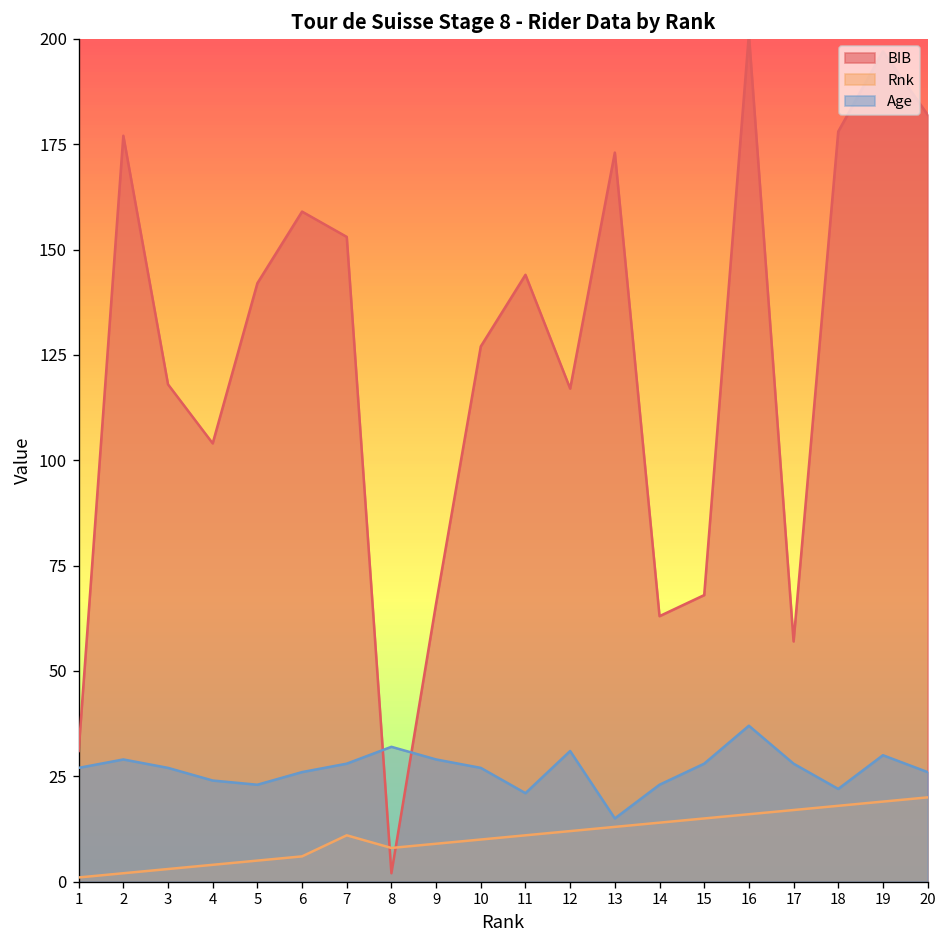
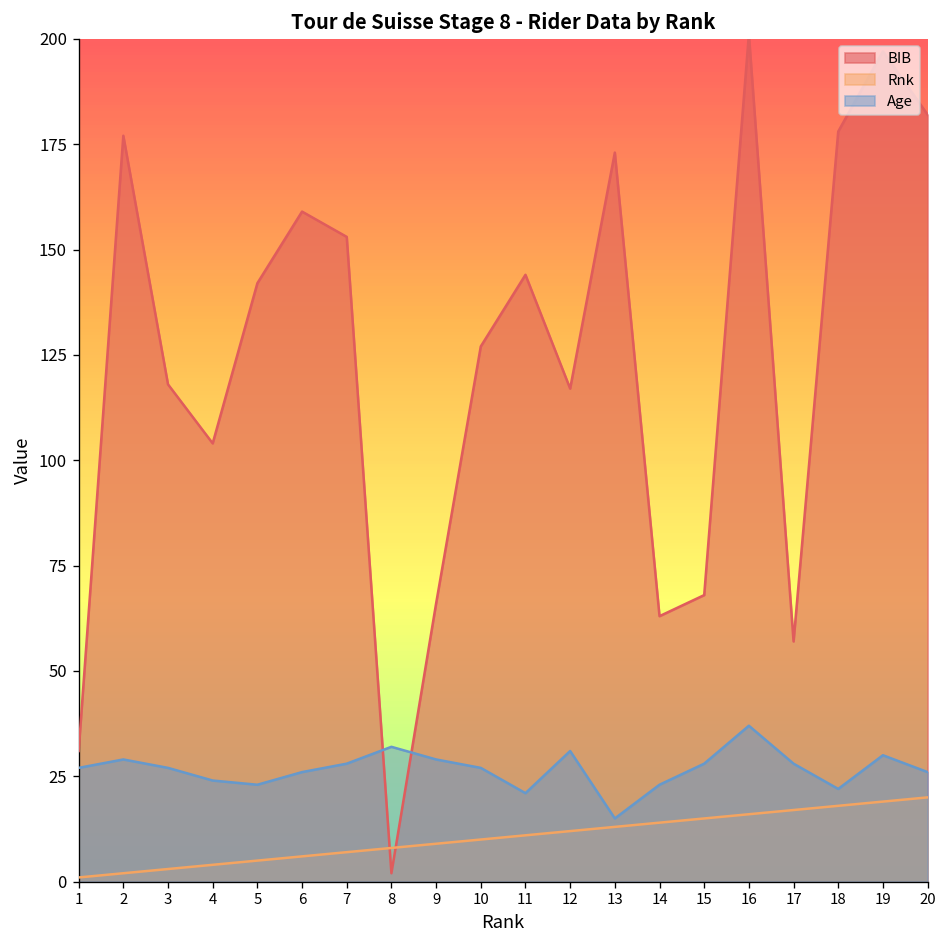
  {
    "BIB": {
      "1": 31,
      "2": 177,
      "3": 118,
      "4": 104,
      "5": 142,
      "6": 159,
      "7": 153,
      "8": 2,
      "9": 66,
      "10": 127,
      "11": 144,
      "12": 117,
      "13": 173,
      "14": 63,
      "15": 68,
      "17": 57,
      "18": 178,
      "20": 182
    },
    "Rnk": {
      "1": 1,
      "2": 2,
      "3": 3,
      "4": 4,
      "5": 5,
      "6": 6,
-     "7": 11,
+     "7": 7,
      "8": 8,
      "9": 9,
      "10": 10,
      "11": 11,
      "12": 12,
      "13": 13,
      "14": 14,
      "15": 15,
      "16": 16,
      "17": 17,
      "18": 18,
      "19": 19,
      "20": 20
    },
    "Age": {
      "1": 27,
      "2": 29,
      "3": 27,
      "4": 24,
      "5": 23,
      "6": 26,
      "7": 28,
      "8": 32,
      "9": 29,
      "10": 27,
      "11": 21,
      "12": 31,
      "13": 15,
      "14": 23,
      "15": 28,
      "16": 37,
      "17": 28,
      "18": 22,
      "19": 30,
      "20": 26
    }
  }
